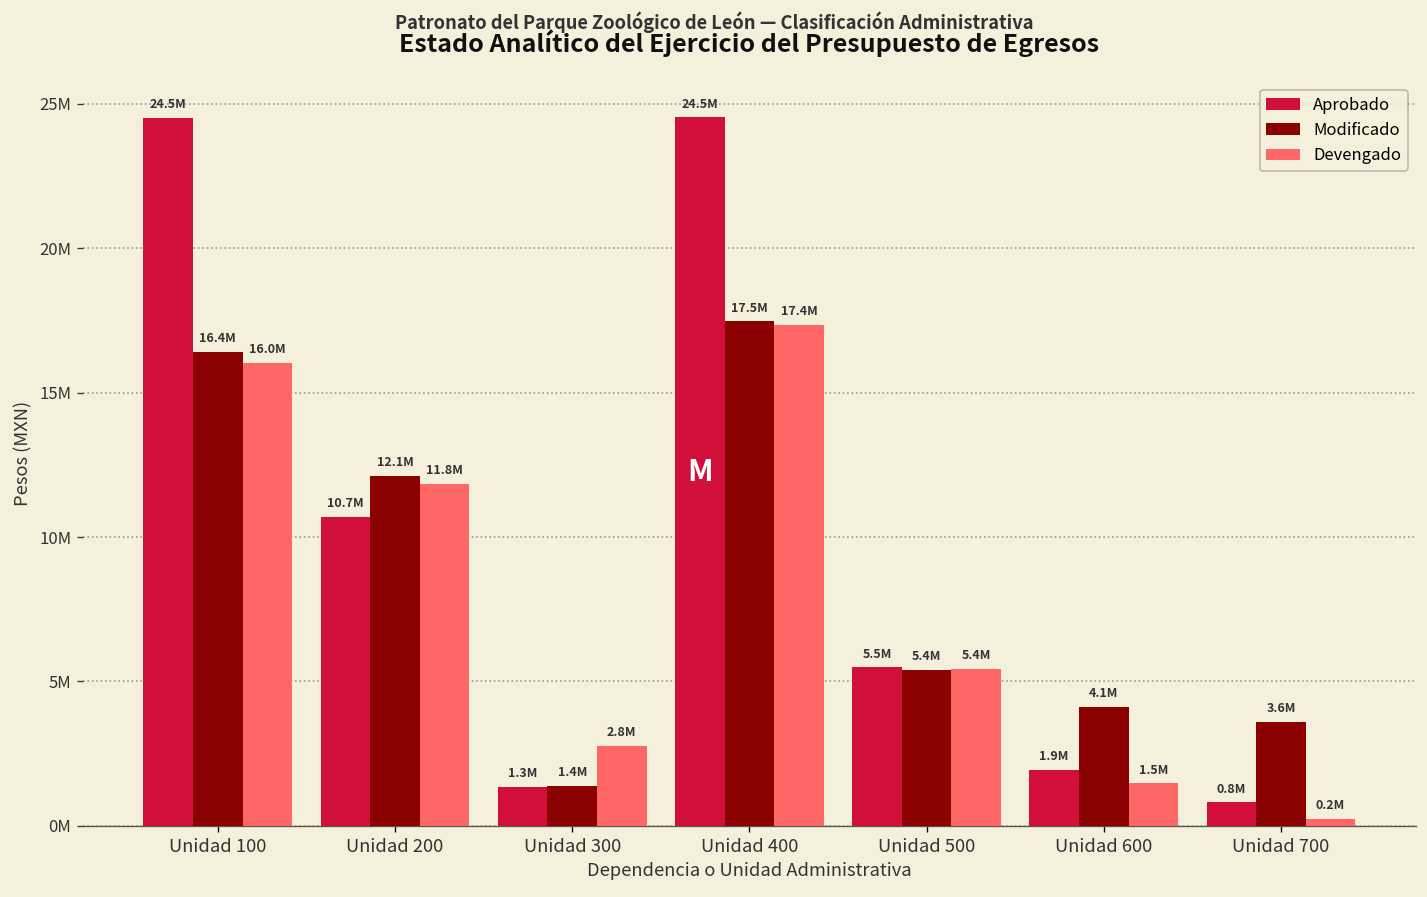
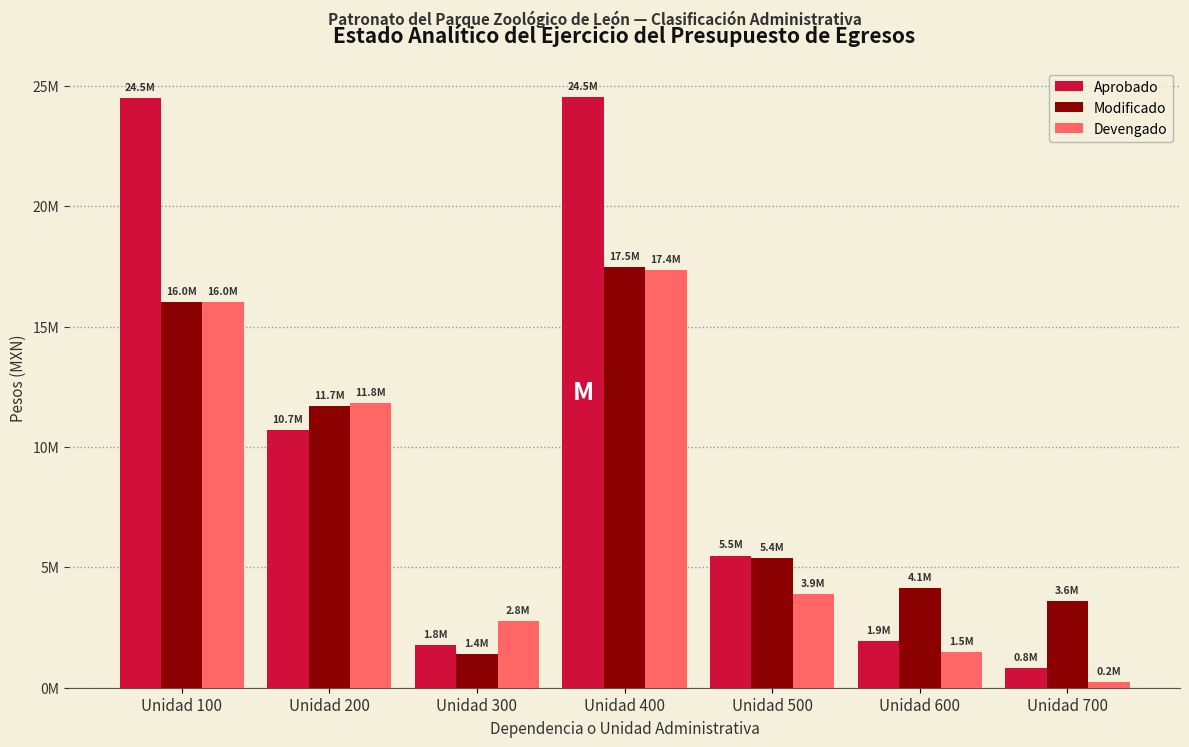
  {
    "Aprobado": {
      "Unidad 100": "24.5M",
      "Unidad 200": "10.7M",
-     "Unidad 300": "1.3M",
+     "Unidad 300": "1.8M",
      "Unidad 400": "24.5M",
      "Unidad 500": "5.5M",
      "Unidad 600": "1.9M",
      "Unidad 700": "0.8M"
    },
    "Modificado": {
-     "Unidad 100": "16.4M",
-     "Unidad 200": "12.1M",
+     "Unidad 100": "16.0M",
+     "Unidad 200": "11.7M",
      "Unidad 300": "1.4M",
      "Unidad 400": "17.5M",
      "Unidad 500": "5.4M",
      "Unidad 600": "4.1M",
      "Unidad 700": "3.6M"
    },
    "Devengado": {
      "Unidad 100": "16.0M",
      "Unidad 200": "11.8M",
      "Unidad 300": "2.8M",
      "Unidad 400": "17.4M",
-     "Unidad 500": "5.4M",
+     "Unidad 500": "3.9M",
      "Unidad 600": "1.5M",
      "Unidad 700": "0.2M"
    }
  }
